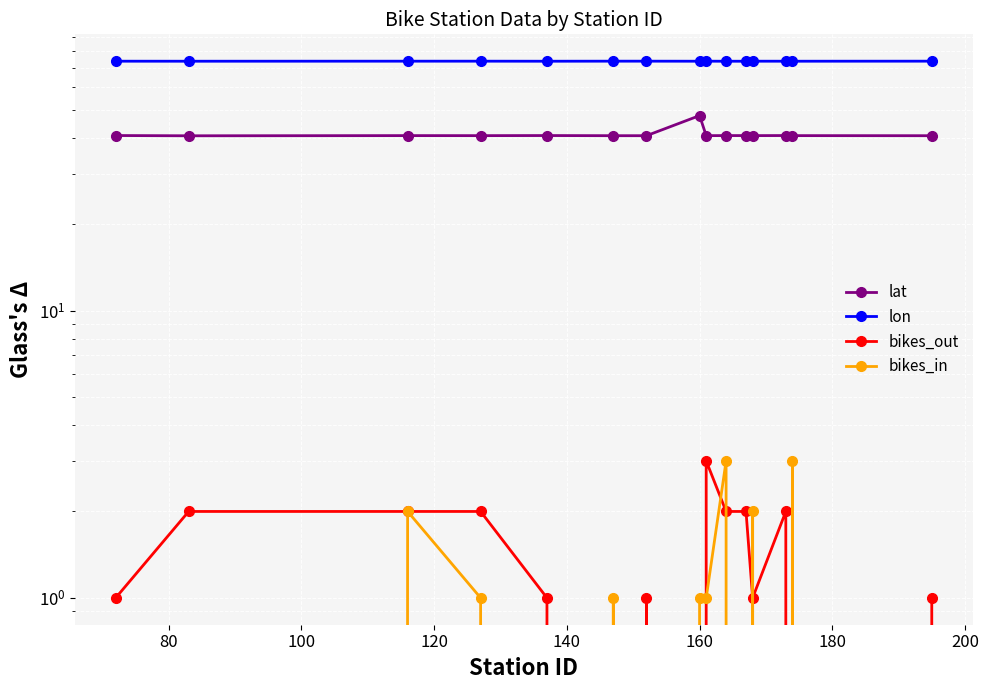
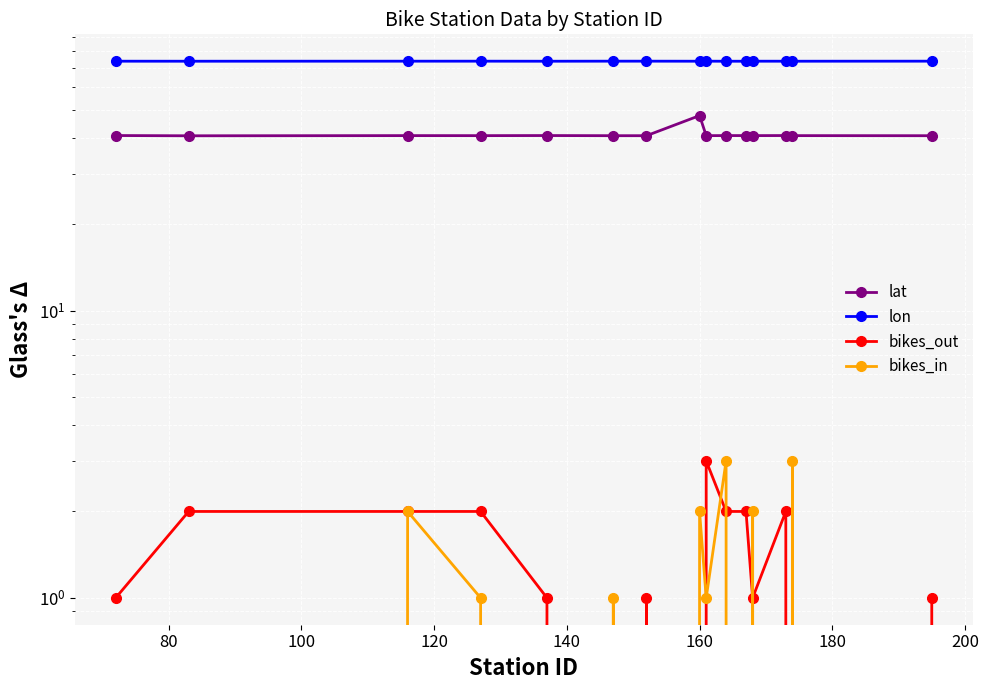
  {
    "lat": {
      "160": 48
    },
    "lon": {
      "160": 74
    },
    "bikes_in": {
-     "160": 1
+     "160": 2
    }
  }
